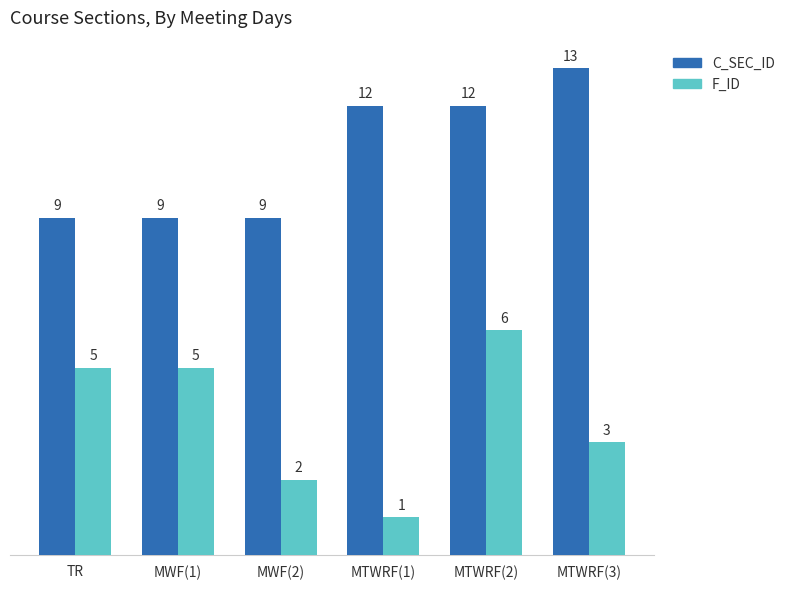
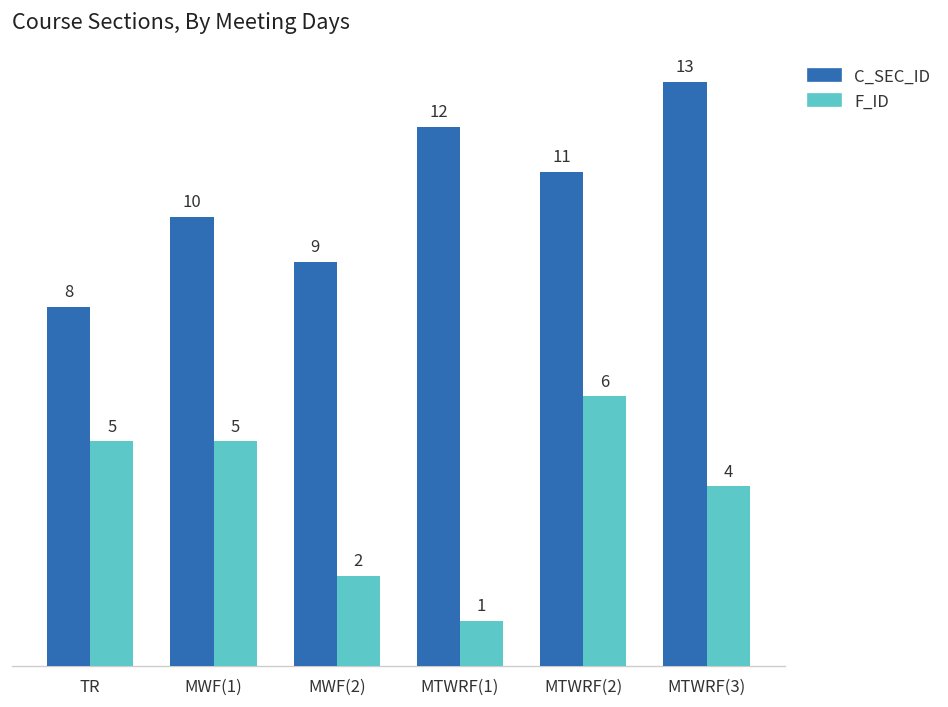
  {
    "C_SEC_ID": {
-     "TR": 9,
-     "MWF(1)": 9,
+     "TR": 8,
+     "MWF(1)": 10,
      "MWF(2)": 9,
      "MTWRF(1)": 12,
-     "MTWRF(2)": 12,
+     "MTWRF(2)": 11,
      "MTWRF(3)": 13
    },
    "F_ID": {
      "TR": 5,
      "MWF(1)": 5,
      "MWF(2)": 2,
      "MTWRF(1)": 1,
      "MTWRF(2)": 6,
-     "MTWRF(3)": 3
+     "MTWRF(3)": 4
    }
  }
